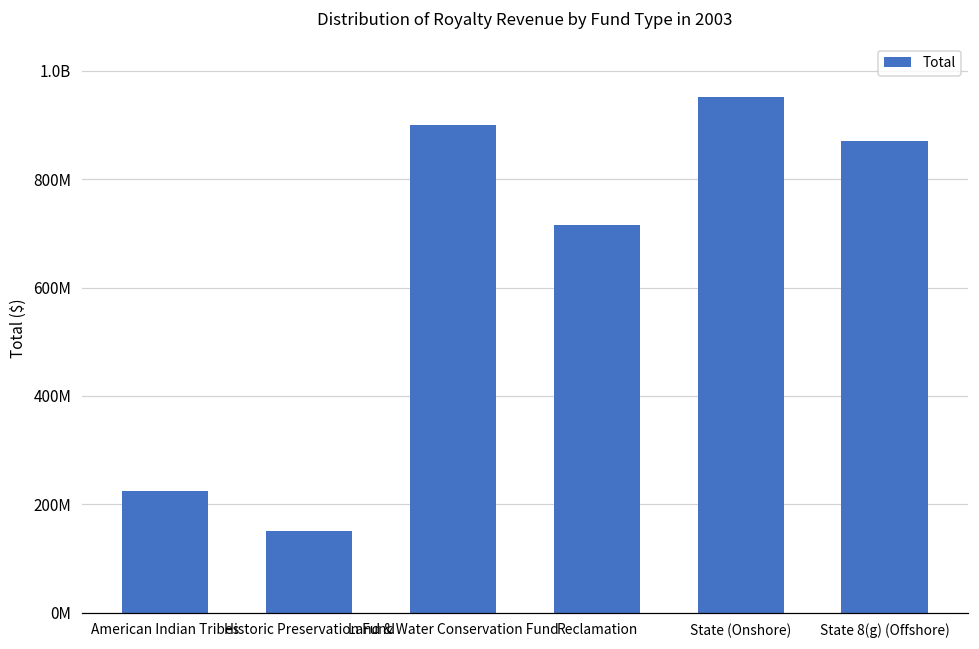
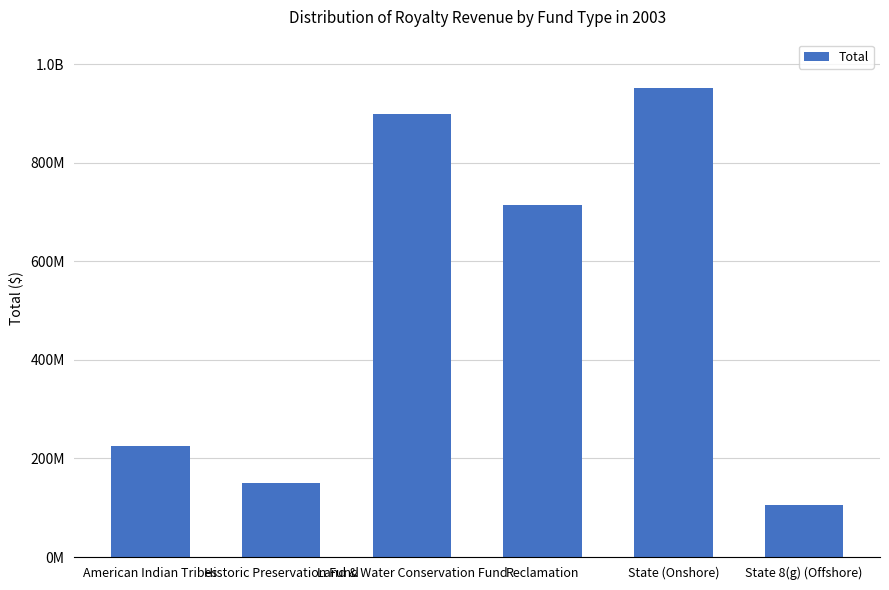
  {
    "American Indian Tribes": 220000000,
    "Reclamation": 710000000,
    "State (Onshore)": 950000000,
-   "State 8(g) (Offshore)": 870000000
+   "State 8(g) (Offshore)": 110000000
  }
